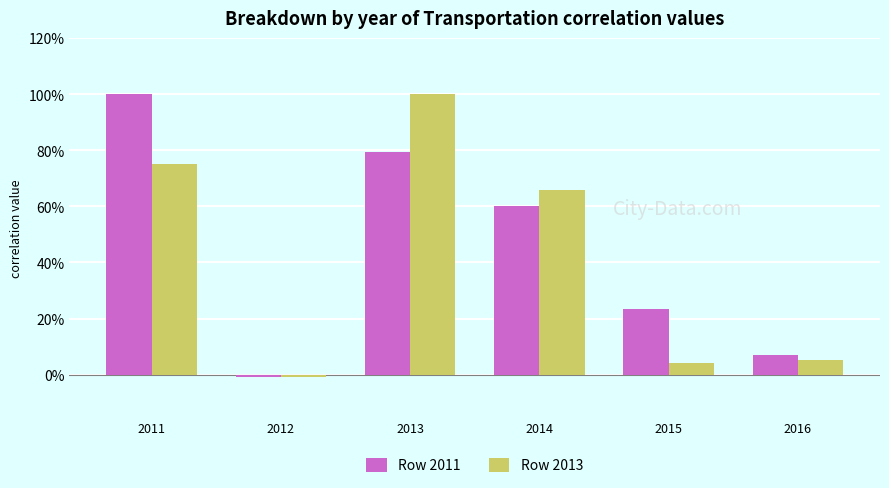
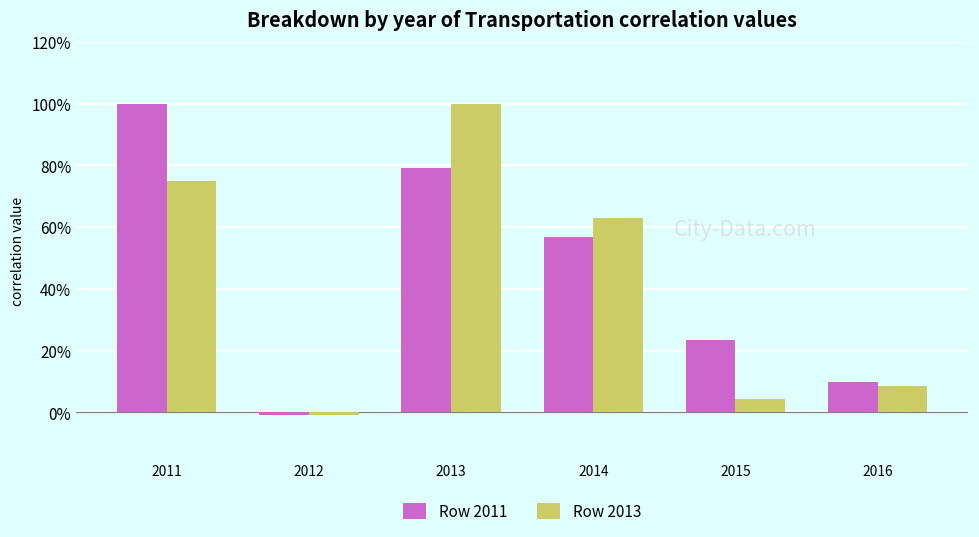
  {
    "Row 2011": {
      "2011": "100%",
      "2012": "-1%",
      "2013": "79%",
-     "2014": "60%",
+     "2014": "57%",
      "2015": "23%",
-     "2016": "7%"
+     "2016": "10%"
    },
    "Row 2013": {
      "2011": "75%",
      "2013": "100%",
-     "2014": "66%",
+     "2014": "63%",
      "2015": "4%",
-     "2016": "5%"
+     "2016": "8%"
    }
  }
